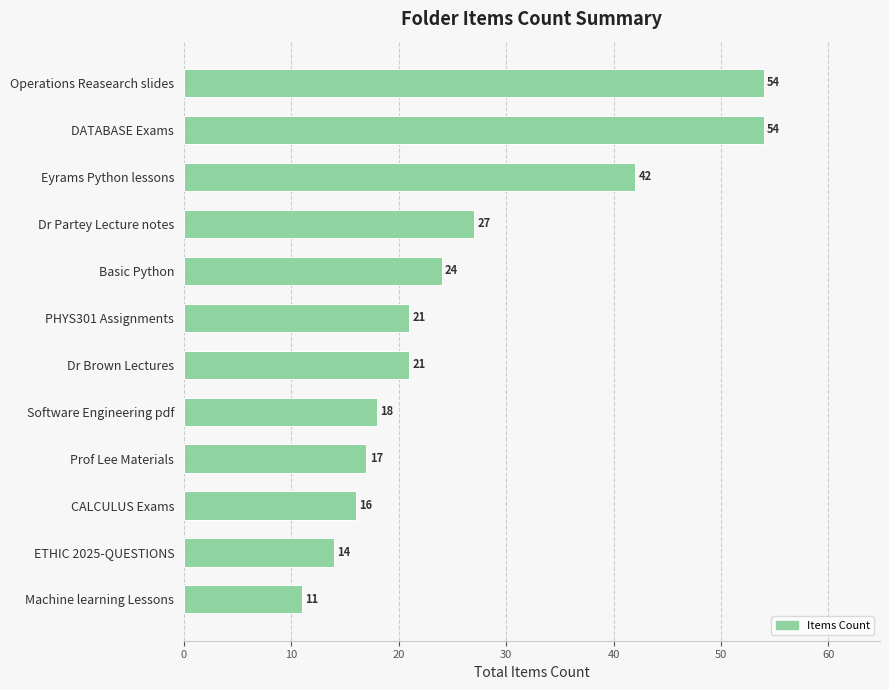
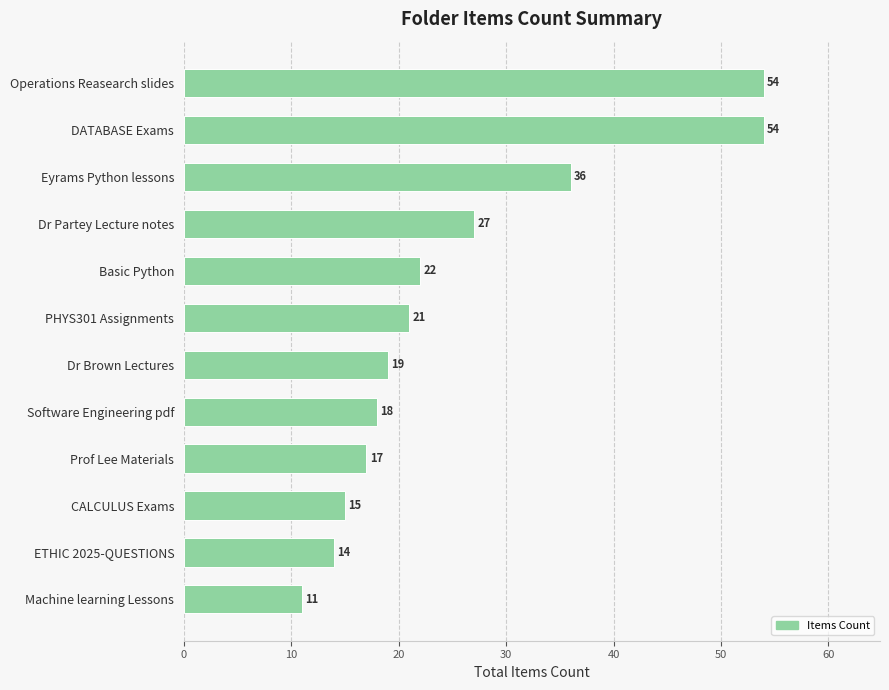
  {
    "Operations Reasearch slides": 54,
    "DATABASE Exams": 54,
-   "Eyrams Python lessons": 42,
+   "Eyrams Python lessons": 36,
    "Dr Partey Lecture notes": 27,
-   "Basic Python": 24,
+   "Basic Python": 22,
    "PHYS301 Assignments": 21,
-   "Dr Brown Lectures": 21,
+   "Dr Brown Lectures": 19,
    "Software Engineering pdf": 18,
    "Prof Lee Materials": 17,
-   "CALCULUS Exams": 16,
+   "CALCULUS Exams": 15,
    "ETHIC 2025-QUESTIONS": 14,
    "Machine learning Lessons": 11
  }
